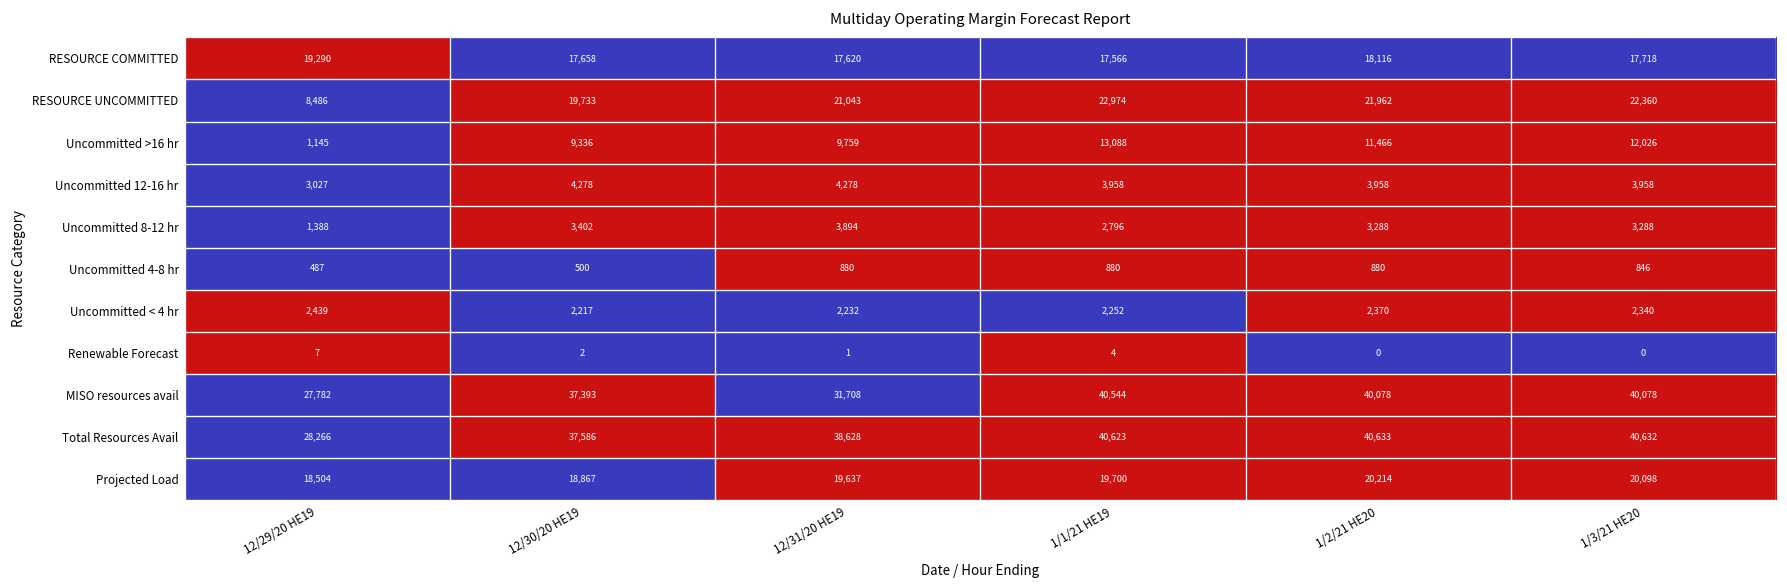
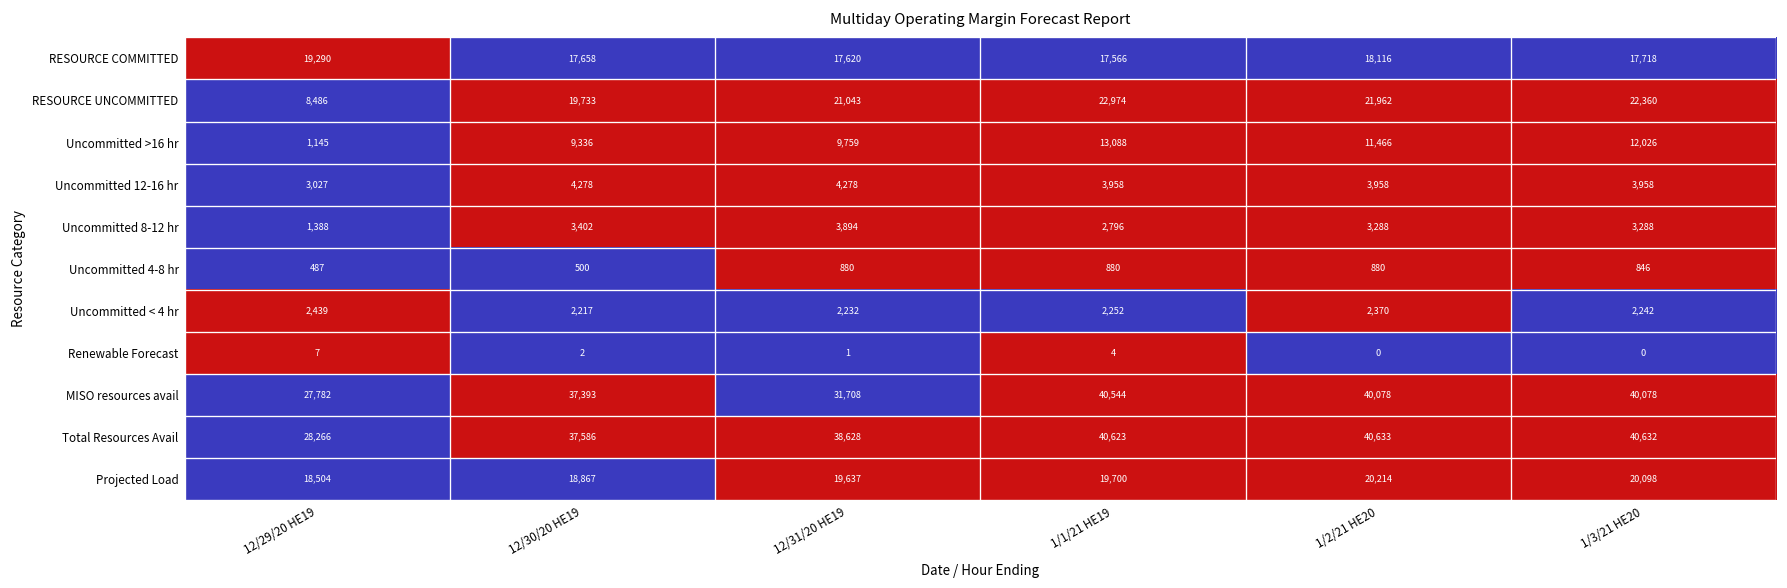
  {
    "RESOURCE COMMITTED": {
      "12/29/20 HE19": "19,290",
      "12/30/20 HE19": "17,658",
      "12/31/20 HE19": "17,620",
      "1/1/21 HE19": "17,566",
      "1/2/21 HE20": "18,116",
      "1/3/21 HE20": "17,718"
    },
    "RESOURCE UNCOMMITTED": {
      "12/29/20 HE19": "8,486",
      "12/30/20 HE19": "19,733",
      "12/31/20 HE19": "21,043",
      "1/1/21 HE19": "22,974",
      "1/2/21 HE20": "21,962",
      "1/3/21 HE20": "22,360"
    },
    "Uncommitted >16 hr": {
      "12/29/20 HE19": "1,145",
      "12/30/20 HE19": "9,336",
      "12/31/20 HE19": "9,759",
      "1/1/21 HE19": "13,088",
      "1/2/21 HE20": "11,466",
      "1/3/21 HE20": "12,026"
    },
    "Uncommitted 12-16 hr": {
      "12/29/20 HE19": "3,027",
      "12/30/20 HE19": "4,278",
      "12/31/20 HE19": "4,278",
      "1/1/21 HE19": "3,958",
      "1/2/21 HE20": "3,958",
      "1/3/21 HE20": "3,958"
    },
    "Uncommitted 8-12 hr": {
      "12/29/20 HE19": "1,388",
      "12/30/20 HE19": "3,402",
      "12/31/20 HE19": "3,894",
      "1/1/21 HE19": "2,796",
      "1/2/21 HE20": "3,288",
      "1/3/21 HE20": "3,288"
    },
    "Uncommitted 4-8 hr": {
      "12/29/20 HE19": "487",
      "12/30/20 HE19": "500",
      "12/31/20 HE19": "880",
      "1/1/21 HE19": "880",
      "1/2/21 HE20": "880",
      "1/3/21 HE20": "846"
    },
    "Uncommitted < 4 hr": {
      "12/29/20 HE19": "2,439",
      "12/30/20 HE19": "2,217",
      "12/31/20 HE19": "2,232",
      "1/1/21 HE19": "2,252",
      "1/2/21 HE20": "2,370",
-     "1/3/21 HE20": "2,340"
+     "1/3/21 HE20": "2,242"
    },
    "Renewable Forecast": {
      "12/29/20 HE19": "7",
      "12/30/20 HE19": "2",
      "12/31/20 HE19": "1",
      "1/1/21 HE19": "4",
      "1/2/21 HE20": "0",
      "1/3/21 HE20": "0"
    },
    "MISO resources avail": {
      "12/29/20 HE19": "27,782",
      "12/30/20 HE19": "37,393",
      "12/31/20 HE19": "31,708",
      "1/1/21 HE19": "40,544",
      "1/2/21 HE20": "40,078",
      "1/3/21 HE20": "40,078"
    },
    "Total Resources Avail": {
      "12/29/20 HE19": "28,266",
      "12/30/20 HE19": "37,586",
      "12/31/20 HE19": "38,628",
      "1/1/21 HE19": "40,623",
      "1/2/21 HE20": "40,633",
      "1/3/21 HE20": "40,632"
    },
    "Projected Load": {
      "12/29/20 HE19": "18,504",
      "12/30/20 HE19": "18,867",
      "12/31/20 HE19": "19,637",
      "1/1/21 HE19": "19,700",
      "1/2/21 HE20": "20,214",
      "1/3/21 HE20": "20,098"
    }
  }
